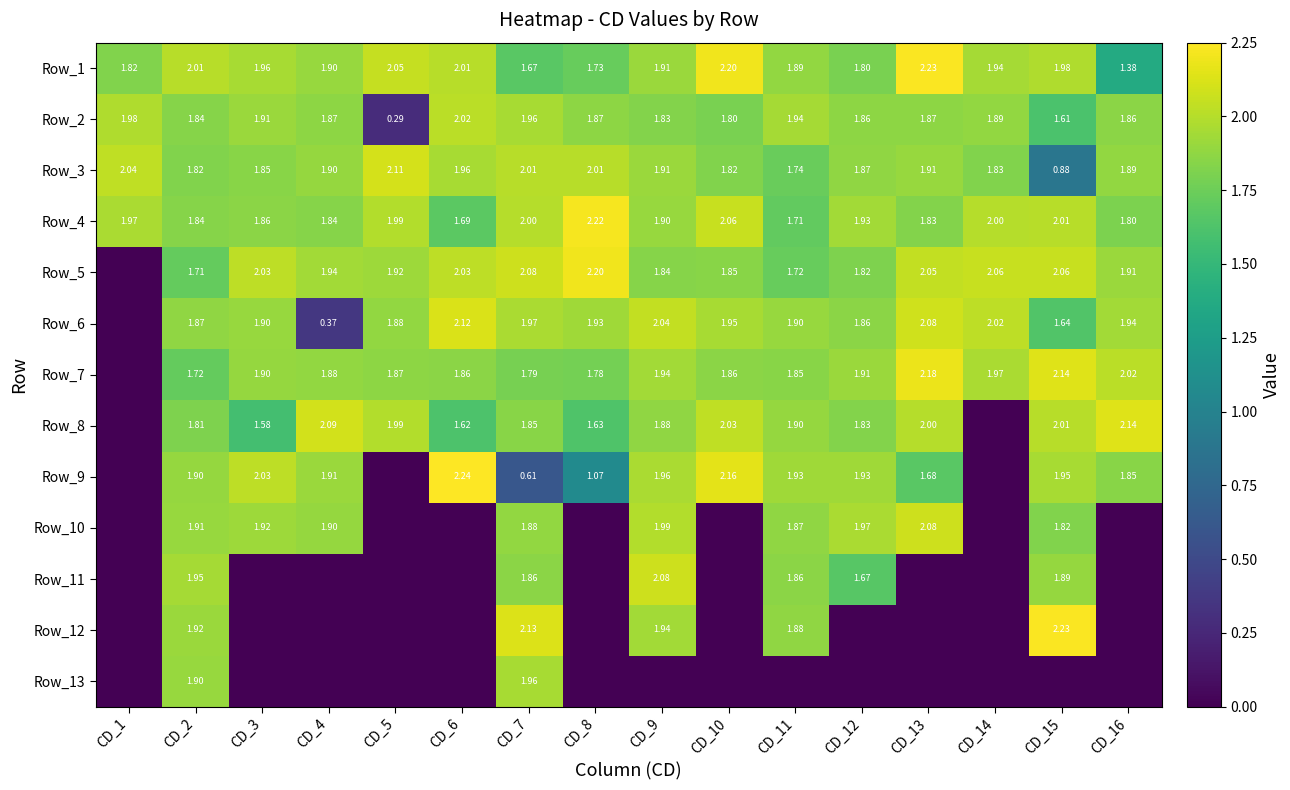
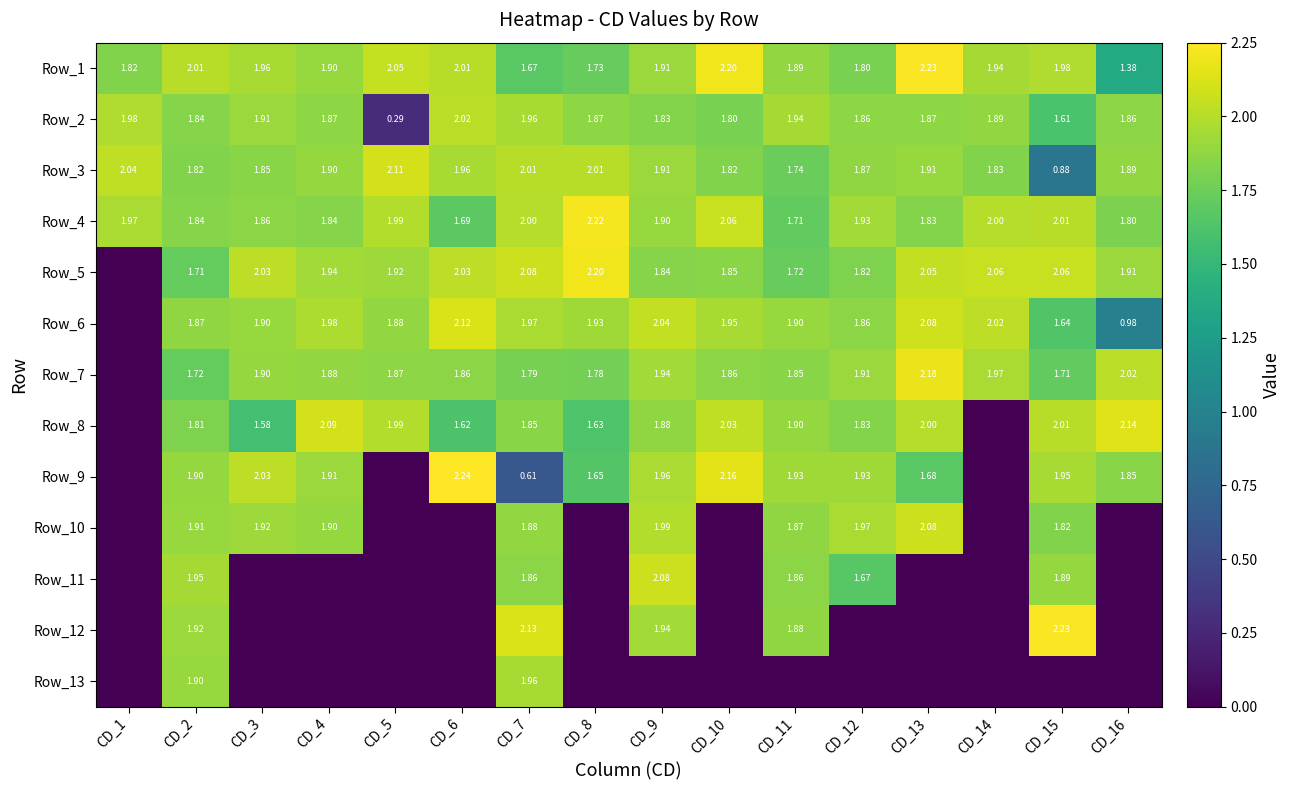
  {
    "Row_1": {
      "CD_1": 1.82,
      "CD_2": 2.01,
      "CD_3": 1.96,
      "CD_4": 1.90,
      "CD_5": 2.05,
      "CD_6": 2.01,
      "CD_7": 1.67,
      "CD_8": 1.73,
      "CD_9": 1.91,
      "CD_10": 2.20,
      "CD_11": 1.89,
      "CD_12": 1.80,
      "CD_13": 2.23,
      "CD_14": 1.94,
      "CD_15": 1.98,
      "CD_16": 1.38
    },
    "Row_2": {
      "CD_1": 1.98,
      "CD_2": 1.84,
      "CD_3": 1.91,
      "CD_4": 1.87,
      "CD_5": 0.29,
      "CD_6": 2.02,
      "CD_7": 1.96,
      "CD_8": 1.87,
      "CD_9": 1.83,
      "CD_10": 1.80,
      "CD_11": 1.94,
      "CD_12": 1.86,
      "CD_13": 1.87,
      "CD_14": 1.89,
      "CD_15": 1.61,
      "CD_16": 1.86
    },
    "Row_3": {
      "CD_1": 2.04,
      "CD_2": 1.82,
      "CD_3": 1.85,
      "CD_4": 1.90,
      "CD_5": 2.11,
      "CD_6": 1.96,
      "CD_7": 2.01,
      "CD_8": 2.01,
      "CD_9": 1.91,
      "CD_10": 1.82,
      "CD_11": 1.74,
      "CD_12": 1.87,
      "CD_13": 1.91,
      "CD_14": 1.83,
      "CD_15": 0.88,
      "CD_16": 1.89
    },
    "Row_4": {
      "CD_1": 1.97,
      "CD_2": 1.84,
      "CD_3": 1.86,
      "CD_4": 1.84,
      "CD_5": 1.99,
      "CD_6": 1.69,
      "CD_7": 2.00,
      "CD_8": 2.22,
      "CD_9": 1.90,
      "CD_10": 2.06,
      "CD_11": 1.71,
      "CD_12": 1.93,
      "CD_13": 1.83,
      "CD_14": 2.00,
      "CD_15": 2.01,
      "CD_16": 1.80
    },
    "Row_5": {
      "CD_2": 1.71,
      "CD_3": 2.03,
      "CD_4": 1.94,
      "CD_5": 1.92,
      "CD_6": 2.03,
      "CD_7": 2.08,
      "CD_8": 2.20,
      "CD_9": 1.84,
      "CD_10": 1.85,
      "CD_11": 1.72,
      "CD_12": 1.82,
      "CD_13": 2.05,
      "CD_14": 2.06,
      "CD_15": 2.06,
      "CD_16": 1.91
    },
    "Row_6": {
      "CD_2": 1.87,
      "CD_3": 1.90,
-     "CD_4": 0.37,
+     "CD_4": 1.98,
      "CD_5": 1.88,
      "CD_6": 2.12,
      "CD_7": 1.97,
      "CD_8": 1.93,
      "CD_9": 2.04,
      "CD_10": 1.95,
      "CD_11": 1.90,
      "CD_12": 1.86,
      "CD_13": 2.08,
      "CD_14": 2.02,
      "CD_15": 1.64,
-     "CD_16": 1.94
+     "CD_16": 0.98
    },
    "Row_7": {
      "CD_2": 1.72,
      "CD_3": 1.90,
      "CD_4": 1.88,
      "CD_5": 1.87,
      "CD_6": 1.86,
      "CD_7": 1.79,
      "CD_8": 1.78,
      "CD_9": 1.94,
      "CD_10": 1.86,
      "CD_11": 1.85,
      "CD_12": 1.91,
      "CD_13": 2.18,
      "CD_14": 1.97,
-     "CD_15": 2.14,
+     "CD_15": 1.71,
      "CD_16": 2.02
    },
    "Row_8": {
      "CD_2": 1.81,
      "CD_3": 1.58,
      "CD_4": 2.09,
      "CD_5": 1.99,
      "CD_6": 1.62,
      "CD_7": 1.85,
      "CD_8": 1.63,
      "CD_9": 1.88,
      "CD_10": 2.03,
      "CD_11": 1.90,
      "CD_12": 1.83,
      "CD_13": 2.00,
      "CD_15": 2.01,
      "CD_16": 2.14
    },
    "Row_9": {
      "CD_2": 1.90,
      "CD_3": 2.03,
      "CD_4": 1.91,
      "CD_6": 2.24,
      "CD_7": 0.61,
-     "CD_8": 1.07,
+     "CD_8": 1.65,
      "CD_9": 1.96,
      "CD_10": 2.16,
      "CD_11": 1.93,
      "CD_12": 1.93,
      "CD_13": 1.68,
      "CD_15": 1.95,
      "CD_16": 1.85
    },
    "Row_10": {
      "CD_2": 1.91,
      "CD_3": 1.92,
      "CD_4": 1.90,
      "CD_7": 1.88,
      "CD_9": 1.99,
      "CD_11": 1.87,
      "CD_12": 1.97,
      "CD_13": 2.08,
      "CD_15": 1.82
    },
    "Row_11": {
      "CD_2": 1.95,
      "CD_7": 1.86,
      "CD_9": 2.08,
      "CD_11": 1.86,
      "CD_12": 1.67,
      "CD_15": 1.89
    },
    "Row_12": {
      "CD_2": 1.92,
      "CD_7": 2.13,
      "CD_9": 1.94,
      "CD_11": 1.88,
      "CD_15": 2.23
    },
    "Row_13": {
      "CD_2": 1.90,
      "CD_7": 1.96
    }
  }
